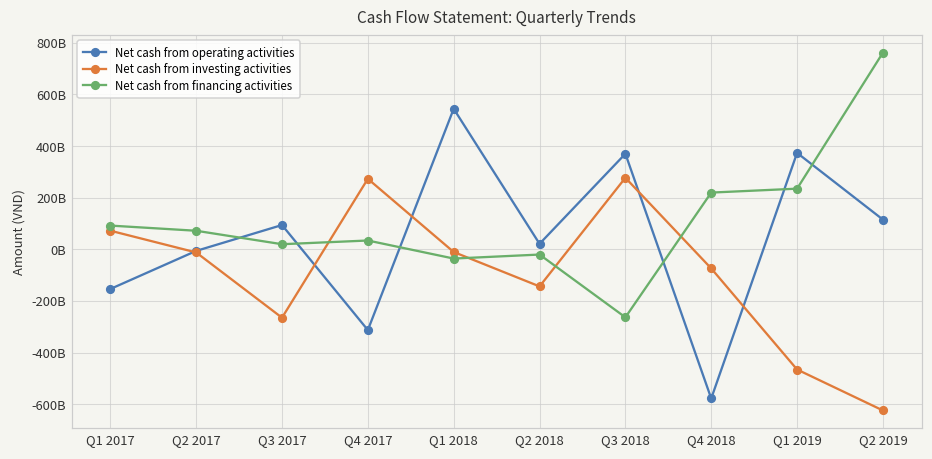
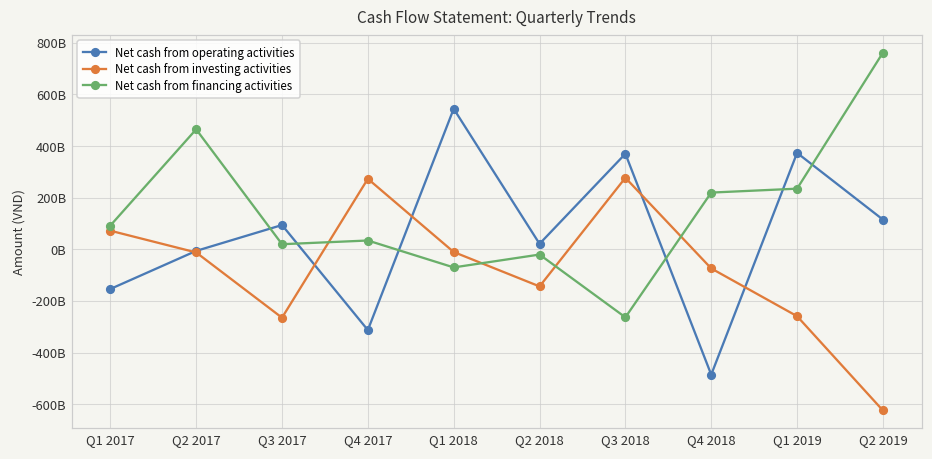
  {
    "Net cash from operating activities": {
      "Q1 2017": -150000000000,
      "Q3 2017": 90000000000,
      "Q4 2017": -310000000000,
      "Q1 2018": 540000000000,
      "Q2 2018": 20000000000,
      "Q3 2018": 370000000000,
-     "Q4 2018": -580000000000,
+     "Q4 2018": -490000000000,
      "Q1 2019": 370000000000,
      "Q2 2019": 110000000000
    },
    "Net cash from investing activities": {
      "Q1 2017": 70000000000,
      "Q3 2017": -270000000000,
      "Q4 2017": 270000000000,
      "Q1 2018": -10000000000,
      "Q2 2018": -140000000000,
      "Q3 2018": 280000000000,
      "Q4 2018": -70000000000,
-     "Q1 2019": -470000000000,
+     "Q1 2019": -260000000000,
      "Q2 2019": -620000000000
    },
    "Net cash from financing activities": {
      "Q1 2017": 90000000000,
-     "Q2 2017": 70000000000,
+     "Q2 2017": 460000000000,
      "Q3 2017": 20000000000,
      "Q4 2017": 30000000000,
-     "Q1 2018": -40000000000,
+     "Q1 2018": -70000000000,
      "Q2 2018": -20000000000,
      "Q3 2018": -260000000000,
      "Q4 2018": 220000000000,
      "Q1 2019": 230000000000,
      "Q2 2019": 760000000000
    }
  }
